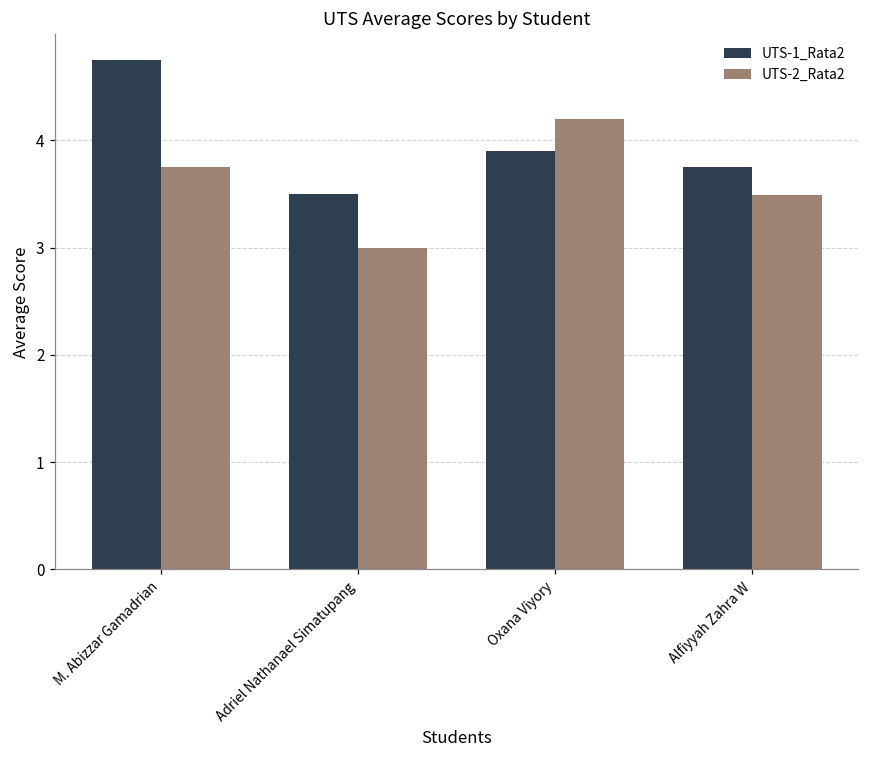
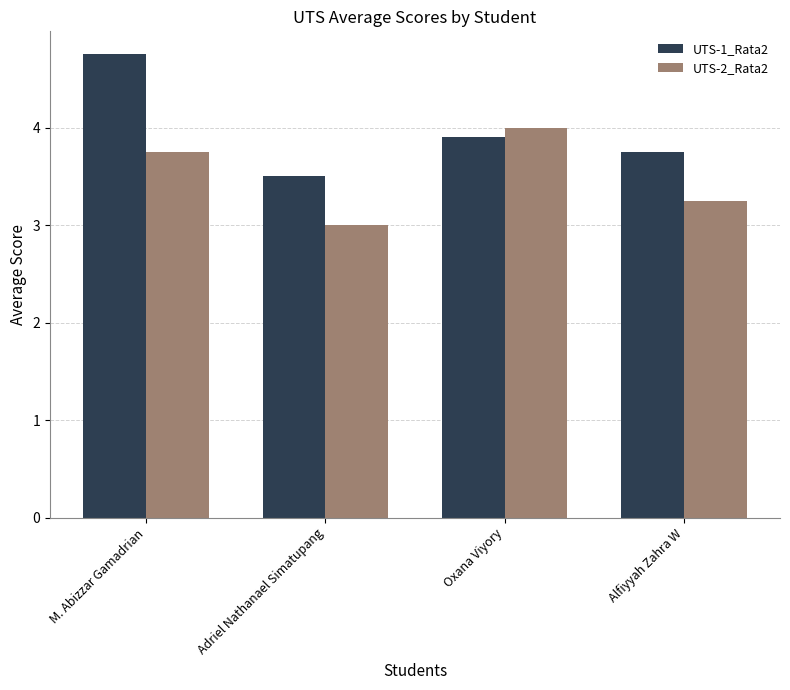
  {
    "UTS-1_Rata2": {
      "M. Abizzar Gamadrian": 4.8,
      "Adriel Nathanael Simatupang": 3.5,
      "Oxana Viyory": 3.9,
      "Alfiyyah Zahra W": 3.8
    },
    "UTS-2_Rata2": {
      "M. Abizzar Gamadrian": 3.8,
      "Adriel Nathanael Simatupang": 3.0,
-     "Oxana Viyory": 4.2,
-     "Alfiyyah Zahra W": 3.5
+     "Oxana Viyory": 4.0,
+     "Alfiyyah Zahra W": 3.3
    }
  }
